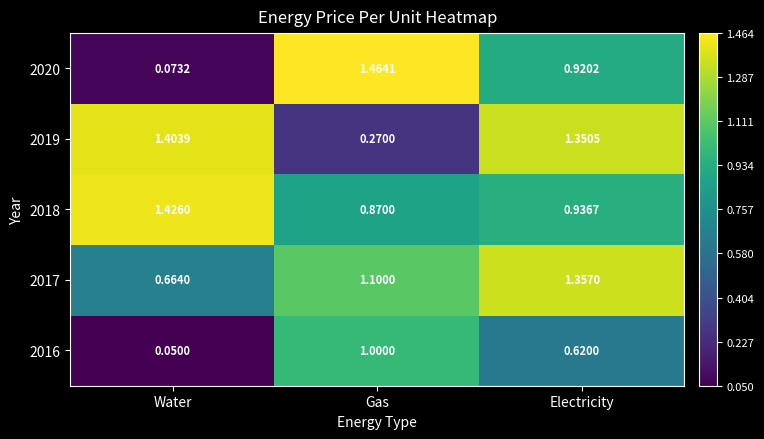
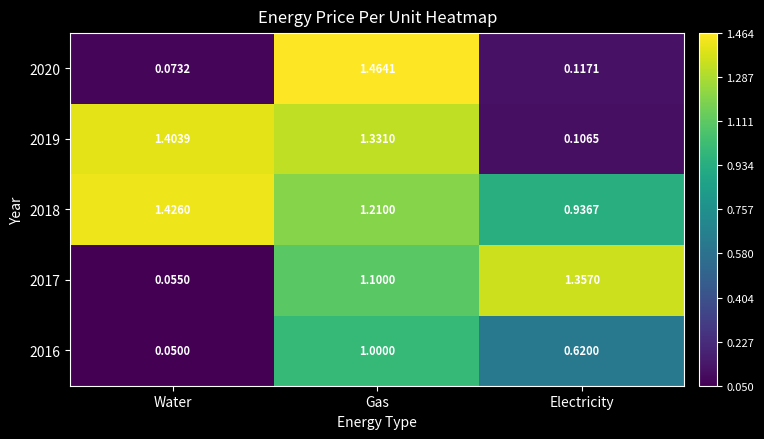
  {
    "2020": {
      "Water": 0.0732,
      "Gas": 1.4641,
-     "Electricity": 0.9202
+     "Electricity": 0.1171
    },
    "2019": {
      "Water": 1.4039,
-     "Gas": 0.2700,
-     "Electricity": 1.3505
+     "Gas": 1.3310,
+     "Electricity": 0.1065
    },
    "2018": {
      "Water": 1.4260,
-     "Gas": 0.8700,
+     "Gas": 1.2100,
      "Electricity": 0.9367
    },
    "2017": {
-     "Water": 0.6640,
+     "Water": 0.0550,
      "Gas": 1.1000,
      "Electricity": 1.3570
    },
    "2016": {
      "Water": 0.0500,
      "Gas": 1.0000,
      "Electricity": 0.6200
    }
  }
